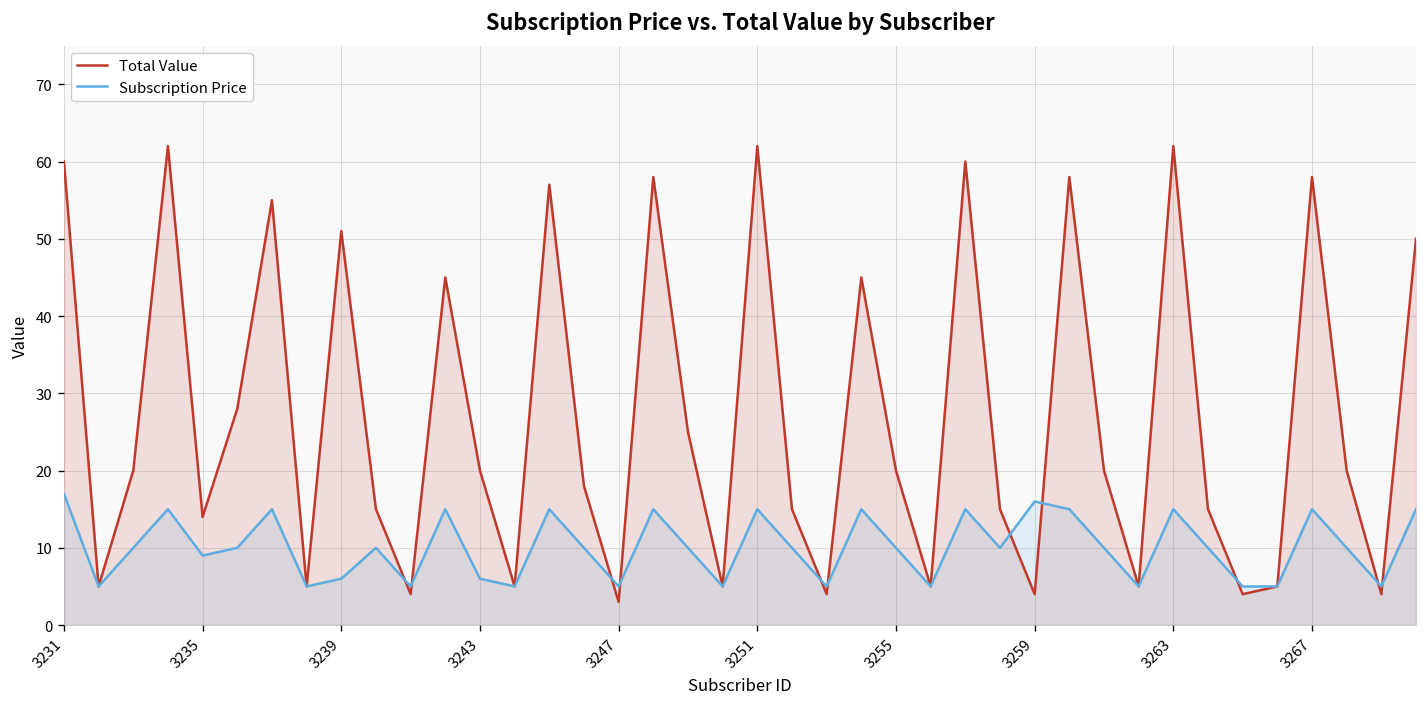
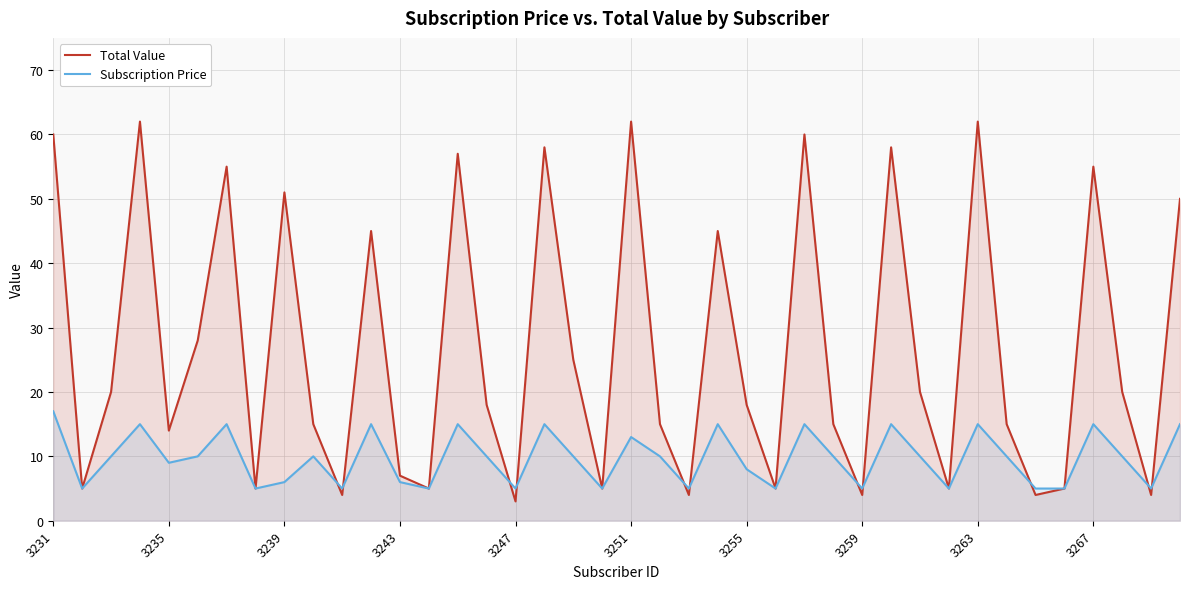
  {
    "Total Value": {
      "3231": 60,
      "3235": 14,
      "3239": 51,
-     "3243": 20,
+     "3243": 7,
      "3247": 3,
      "3251": 62,
-     "3255": 20,
+     "3255": 18,
      "3259": 4,
      "3263": 62,
-     "3267": 58
+     "3267": 55
    },
    "Subscription Price": {
      "3231": 17,
      "3235": 9,
      "3239": 6,
      "3243": 6,
      "3247": 5,
-     "3251": 15,
-     "3255": 10,
-     "3259": 16,
+     "3251": 13,
+     "3255": 8,
+     "3259": 5,
      "3263": 15,
      "3267": 15
    }
  }
